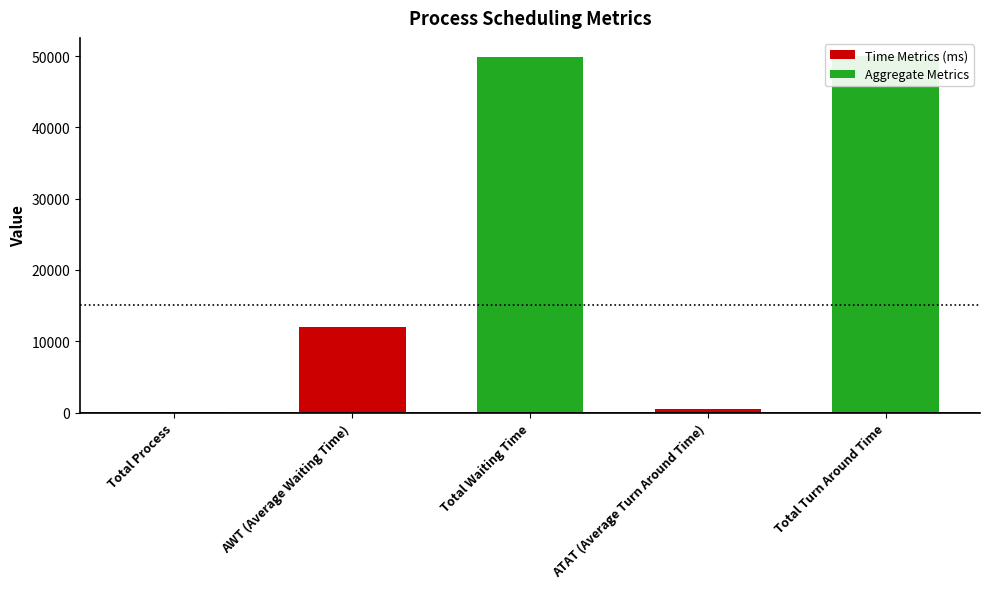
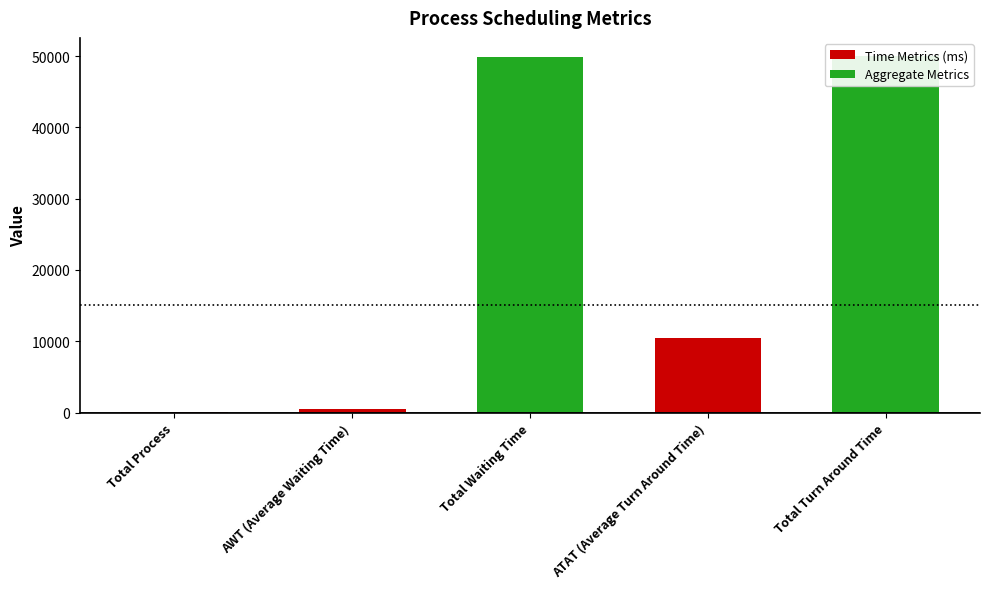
  {
-   "AWT (Average Waiting Time)": 12000,
+   "AWT (Average Waiting Time)": 0,
    "Total Waiting Time": 50000,
-   "ATAT (Average Turn Around Time)": 1000
+   "ATAT (Average Turn Around Time)": 10000
  }
